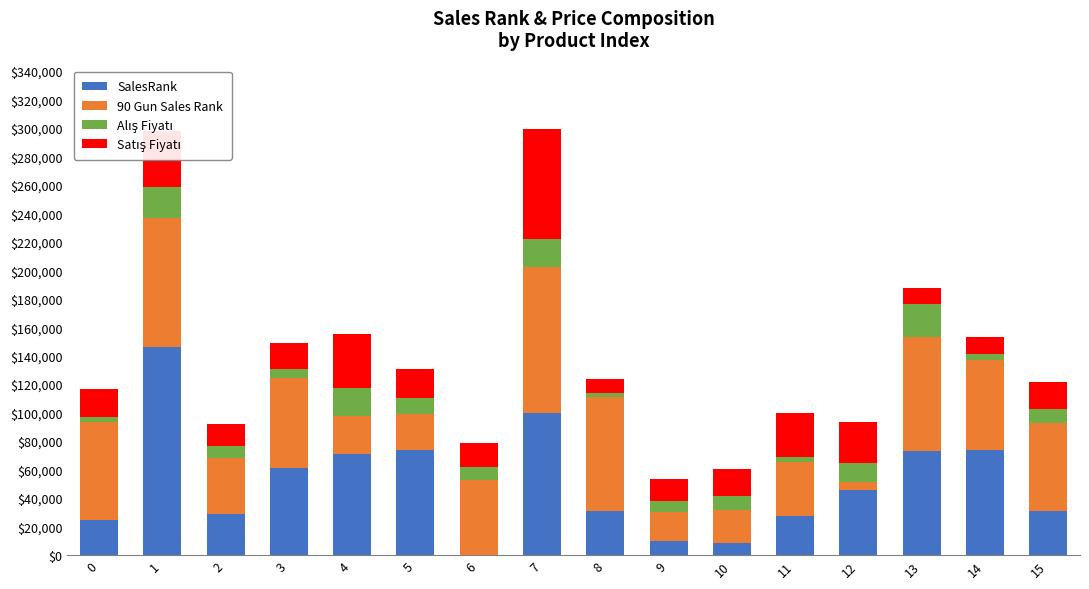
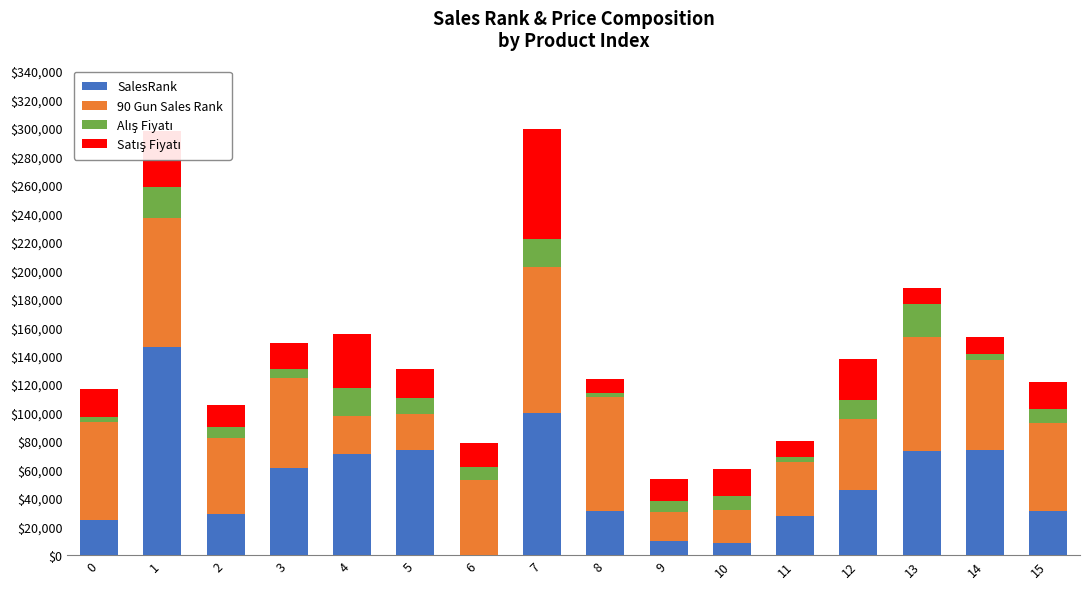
  {
    "SalesRank": {
      "0": "$24,000",
      "1": "$146,000",
      "2": "$29,000",
      "3": "$61,000",
      "4": "$71,000",
      "5": "$74,000",
      "7": "$99,000",
      "8": "$31,000",
      "9": "$10,000",
      "10": "$8,000",
      "11": "$27,000",
      "12": "$46,000",
      "13": "$73,000",
      "14": "$74,000",
      "15": "$31,000"
    },
    "90 Gun Sales Rank": {
      "0": "$69,000",
      "1": "$91,000",
-     "2": "$40,000",
+     "2": "$53,000",
      "3": "$63,000",
      "4": "$26,000",
      "5": "$26,000",
      "6": "$52,000",
      "7": "$103,000",
      "8": "$80,000",
      "9": "$20,000",
      "10": "$23,000",
      "11": "$38,000",
-     "12": "$6,000",
+     "12": "$50,000",
      "13": "$80,000",
      "14": "$64,000",
      "15": "$62,000"
    },
    "Alış Fiyatı": {
      "0": "$3,000",
      "1": "$22,000",
      "2": "$8,000",
      "3": "$6,000",
      "4": "$20,000",
      "5": "$11,000",
      "6": "$9,000",
      "7": "$20,000",
      "8": "$3,000",
      "9": "$8,000",
      "10": "$10,000",
      "11": "$4,000",
      "12": "$13,000",
      "13": "$24,000",
      "14": "$4,000",
      "15": "$10,000"
    },
    "Satış Fiyatı": {
      "0": "$20,000",
      "2": "$15,000",
      "3": "$18,000",
      "4": "$37,000",
      "5": "$21,000",
      "6": "$17,000",
      "7": "$77,000",
      "8": "$10,000",
      "9": "$15,000",
      "10": "$19,000",
-     "11": "$31,000",
+     "11": "$11,000",
      "12": "$29,000",
      "13": "$11,000",
      "14": "$11,000",
      "15": "$19,000"
    }
  }
